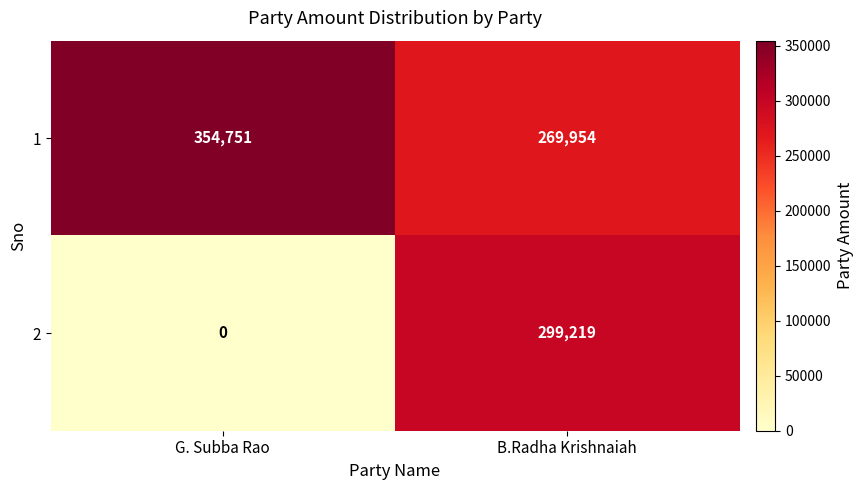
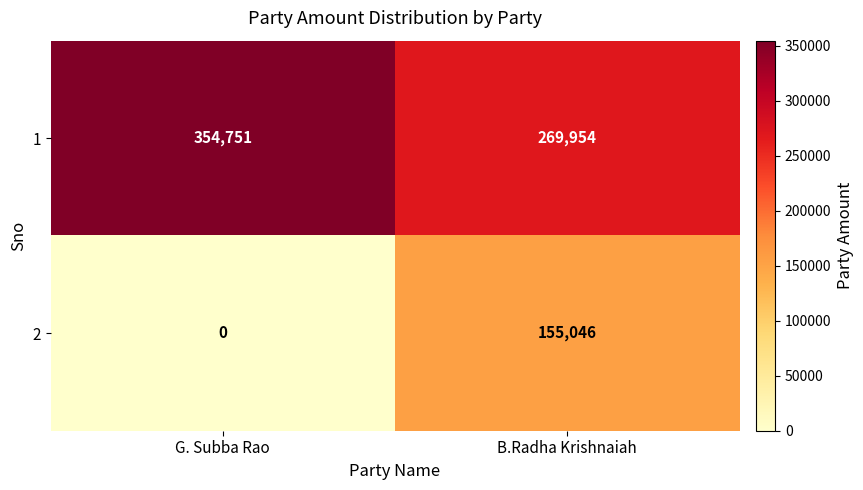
  {
    "1": {
      "G. Subba Rao": "354,751",
      "B.Radha Krishnaiah": "269,954"
    },
    "2": {
      "G. Subba Rao": "0",
-     "B.Radha Krishnaiah": "299,219"
+     "B.Radha Krishnaiah": "155,046"
    }
  }
